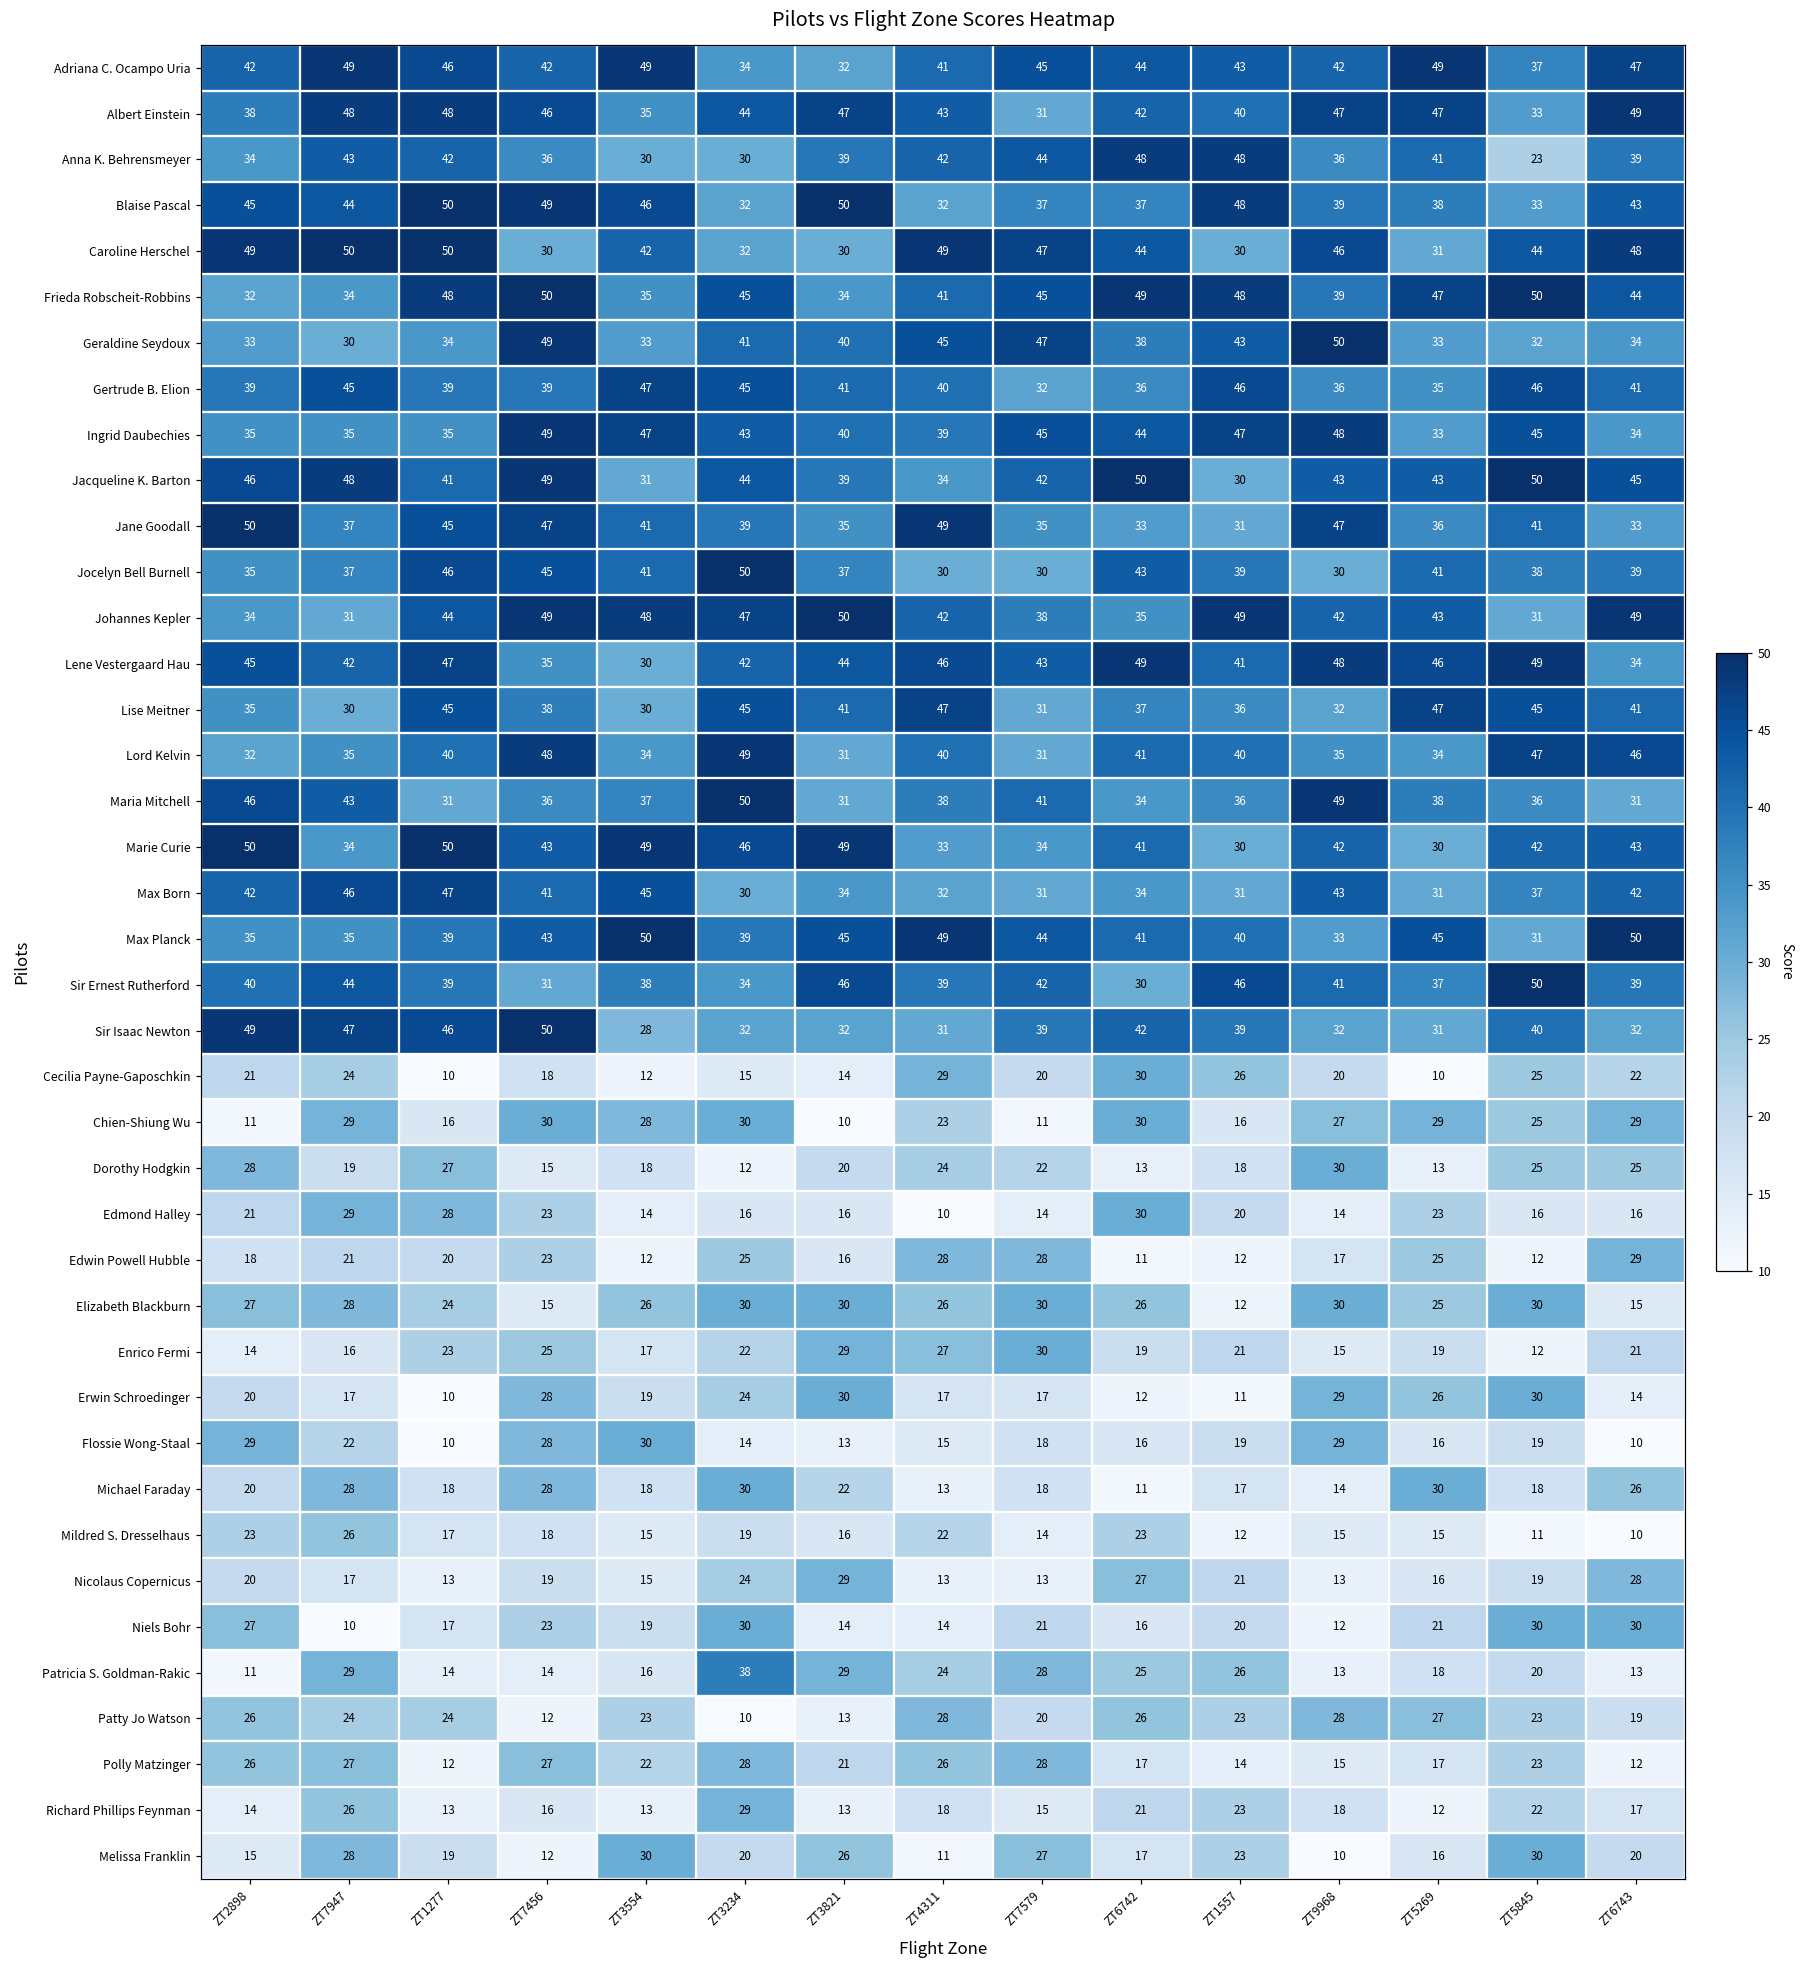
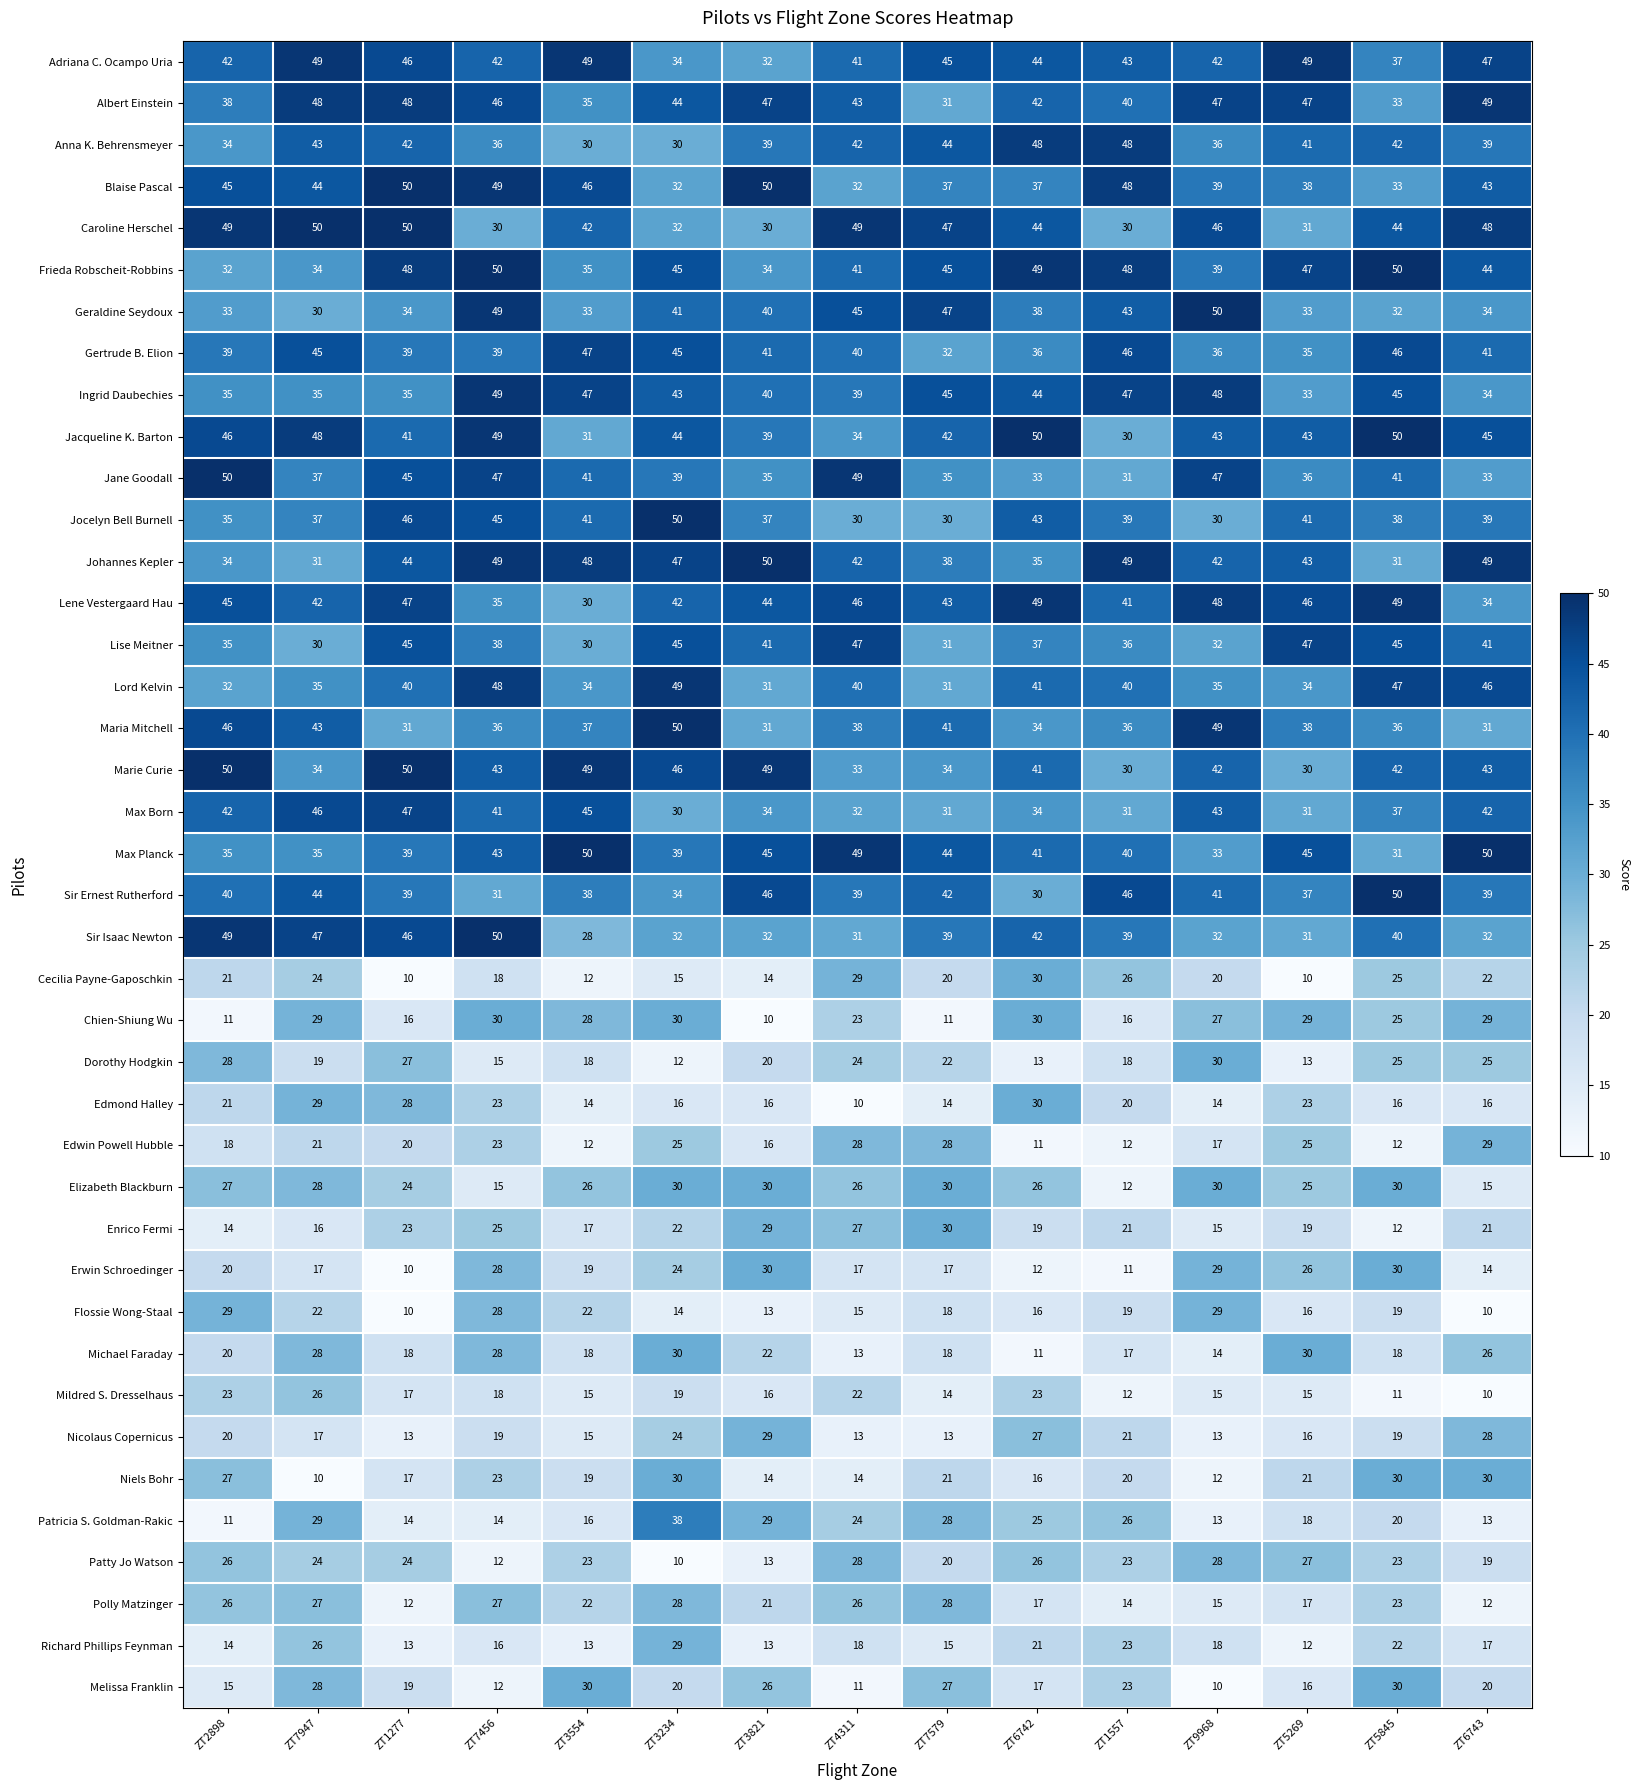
  {
    "Anna K. Behrensmeyer": {
      "ZT2898": 34,
      "ZT7947": 43,
      "ZT1277": 42,
      "ZT7456": 36,
      "ZT3554": 30,
      "ZT3234": 30,
      "ZT3821": 39,
      "ZT4311": 42,
      "ZT7579": 44,
      "ZT6742": 48,
      "ZT1557": 48,
      "ZT9968": 36,
      "ZT5269": 41,
-     "ZT5845": 23,
+     "ZT5845": 42,
      "ZT6743": 39
    },
    "Flossie Wong-Staal": {
      "ZT2898": 29,
      "ZT7947": 22,
      "ZT1277": 10,
      "ZT7456": 28,
-     "ZT3554": 30,
+     "ZT3554": 22,
      "ZT3234": 14,
      "ZT3821": 13,
      "ZT4311": 15,
      "ZT7579": 18,
      "ZT6742": 16,
      "ZT1557": 19,
      "ZT9968": 29,
      "ZT5269": 16,
      "ZT5845": 19,
      "ZT6743": 10
    }
  }
